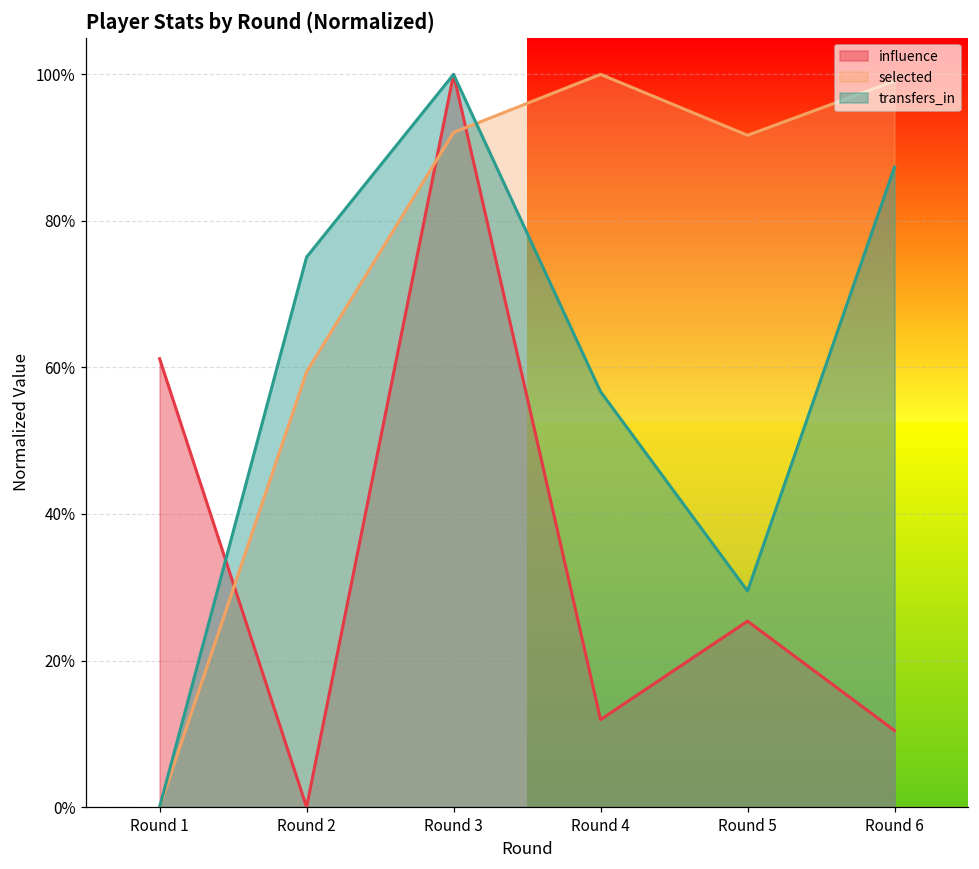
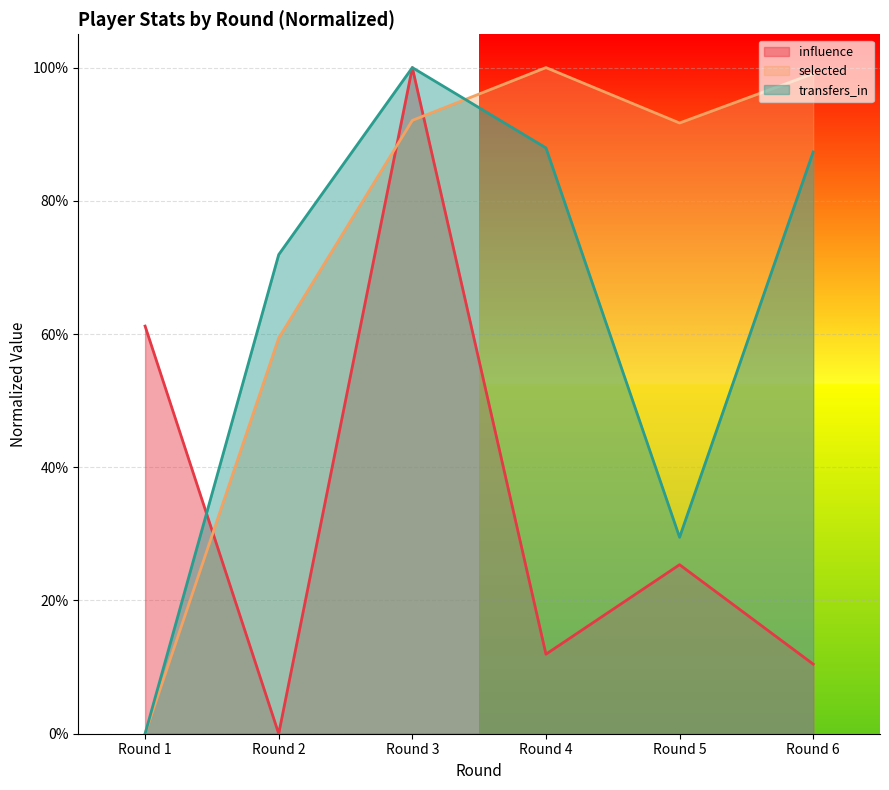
  {
    "transfers_in": {
-     "Round 2": "75%",
-     "Round 4": "57%",
+     "Round 2": "72%",
+     "Round 4": "88%",
      "Round 5": "29%",
      "Round 6": "87%"
    }
  }
